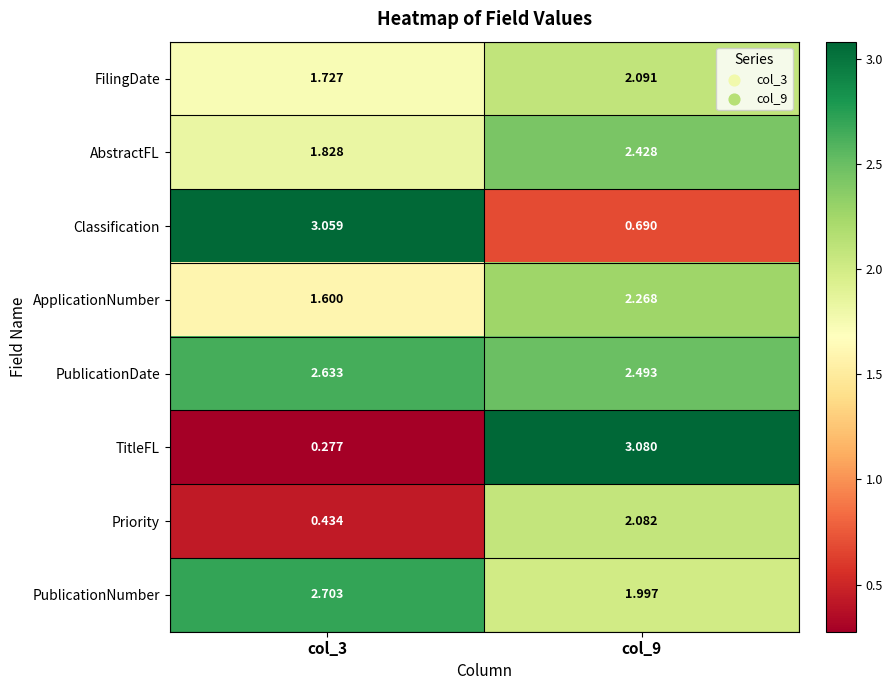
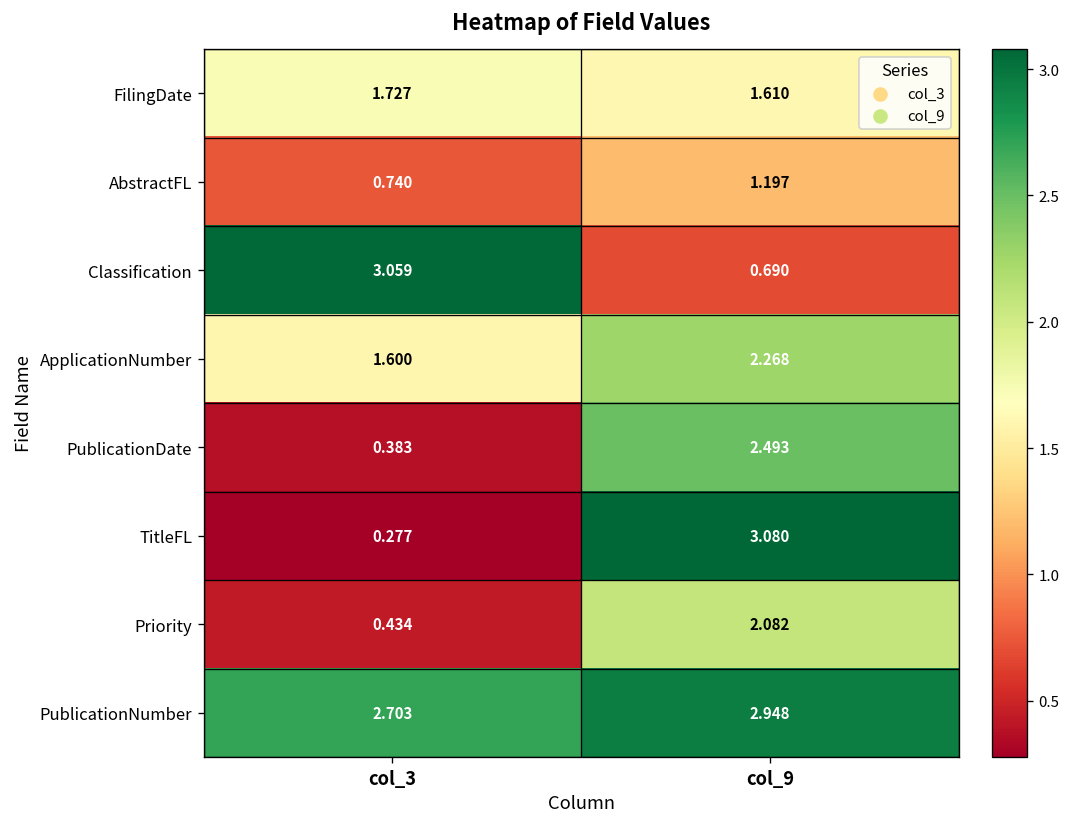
  {
    "FilingDate": {
      "col_3": 1.727,
-     "col_9": 2.091
+     "col_9": 1.610
    },
    "AbstractFL": {
-     "col_3": 1.828,
-     "col_9": 2.428
+     "col_3": 0.740,
+     "col_9": 1.197
    },
    "Classification": {
      "col_3": 3.059,
      "col_9": 0.690
    },
    "ApplicationNumber": {
      "col_3": 1.600,
      "col_9": 2.268
    },
    "PublicationDate": {
-     "col_3": 2.633,
+     "col_3": 0.383,
      "col_9": 2.493
    },
    "TitleFL": {
      "col_3": 0.277,
      "col_9": 3.080
    },
    "Priority": {
      "col_3": 0.434,
      "col_9": 2.082
    },
    "PublicationNumber": {
      "col_3": 2.703,
-     "col_9": 1.997
+     "col_9": 2.948
    }
  }
